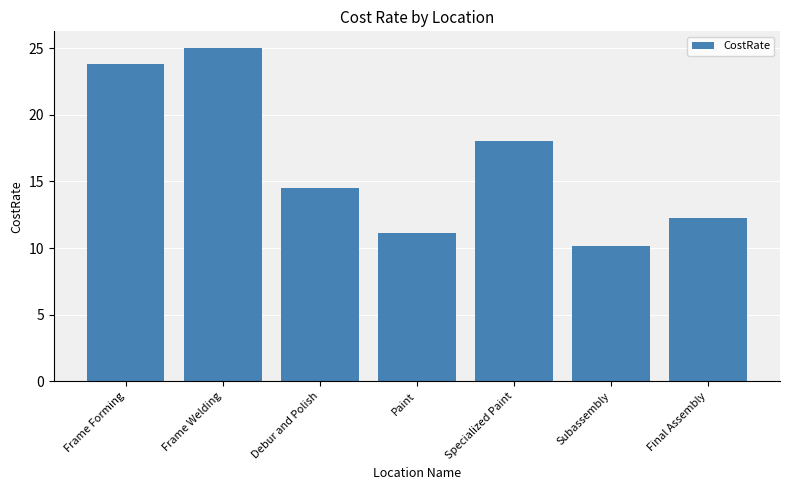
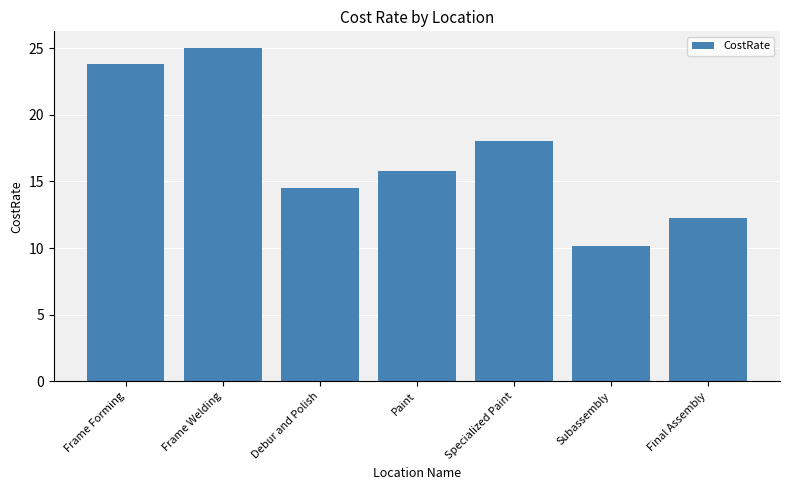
  {
    "Frame Forming": 23.8,
    "Frame Welding": 25.0,
    "Debur and Polish": 14.5,
-   "Paint": 11.1,
+   "Paint": 15.8,
    "Specialized Paint": 18.0,
    "Subassembly": 10.2,
    "Final Assembly": 12.3
  }
